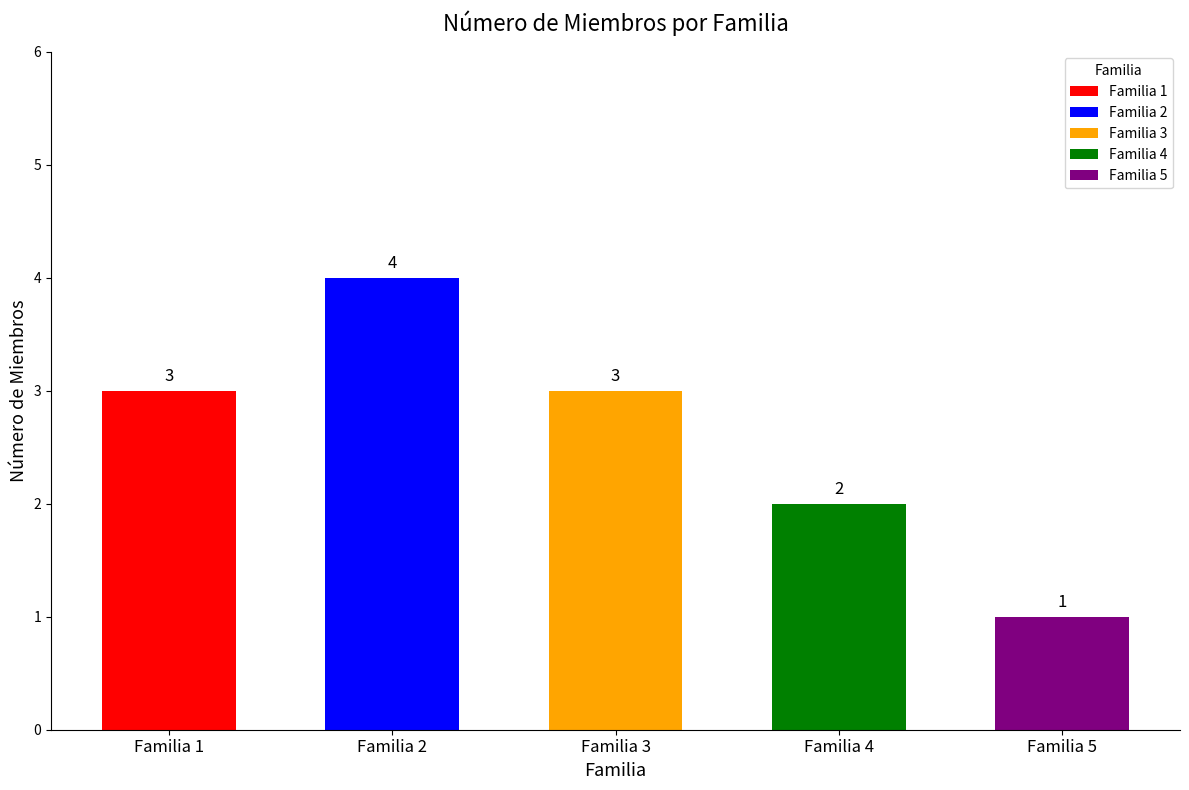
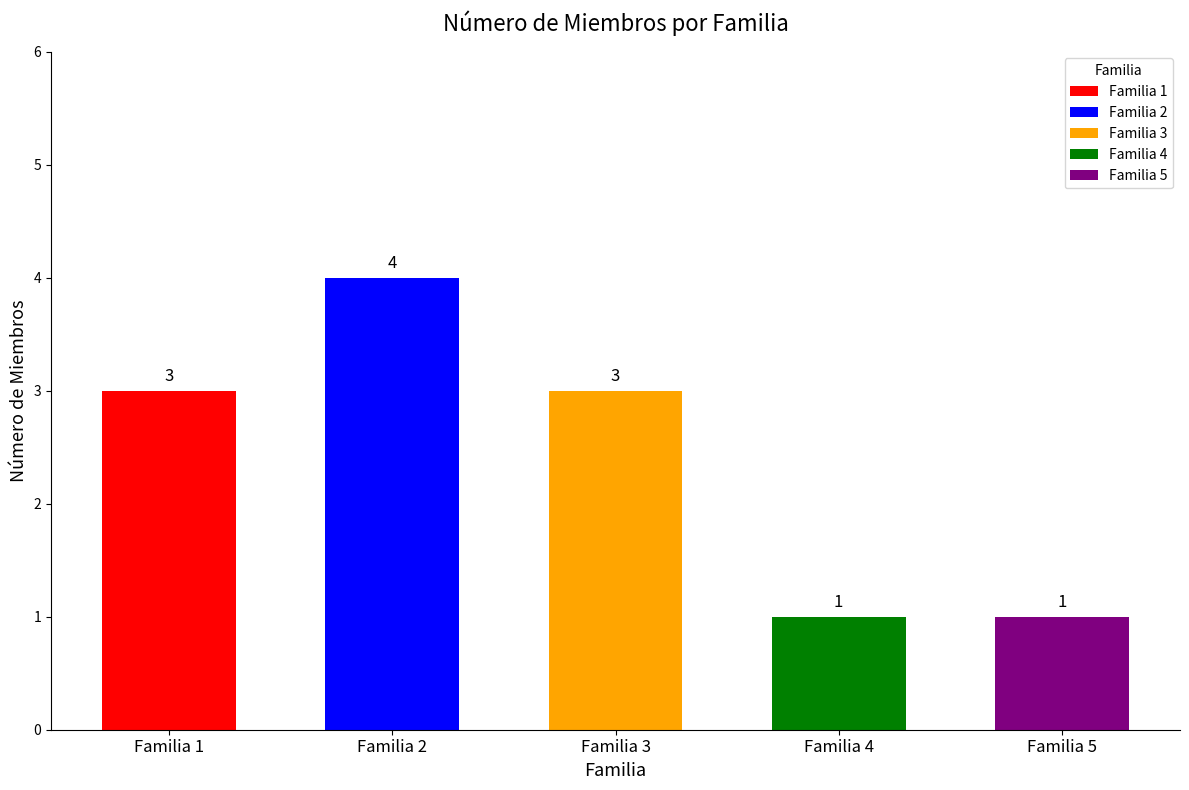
  {
    "Familia 1": 3,
    "Familia 2": 4,
    "Familia 3": 3,
-   "Familia 4": 2,
+   "Familia 4": 1,
    "Familia 5": 1
  }
